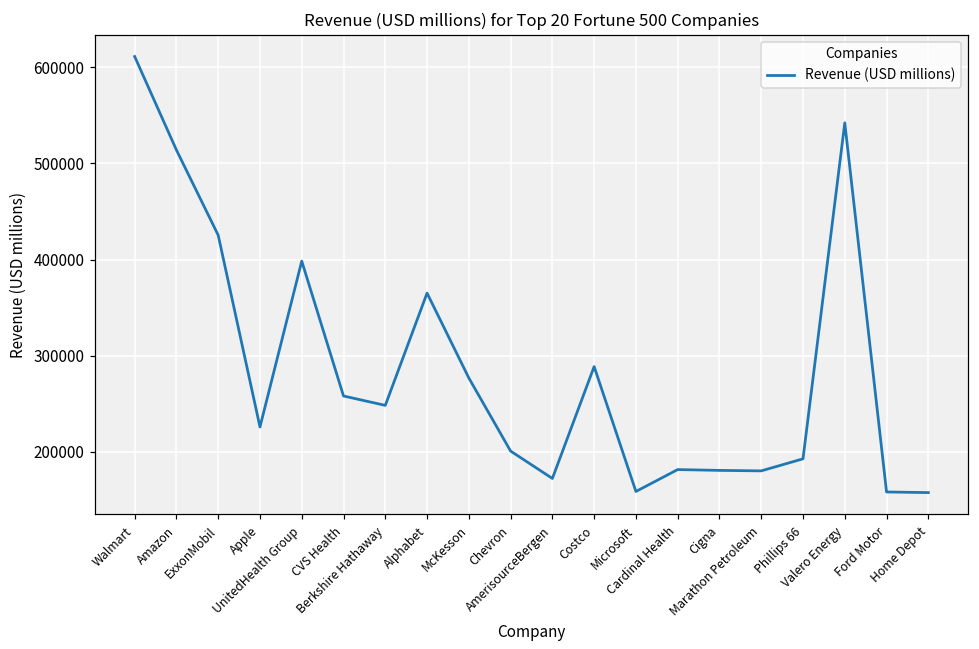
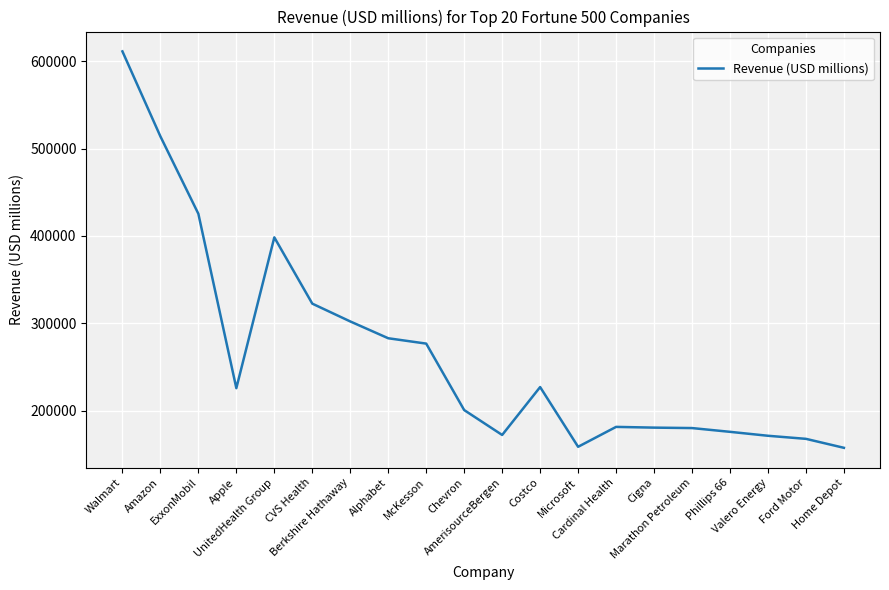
  {
    "Walmart": 610000,
    "Amazon": 510000,
    "ExxonMobil": 430000,
    "Apple": 230000,
    "UnitedHealth Group": 400000,
-   "CVS Health": 260000,
-   "Berkshire Hathaway": 250000,
-   "Alphabet": 370000,
+   "CVS Health": 320000,
+   "Berkshire Hathaway": 300000,
+   "Alphabet": 280000,
    "McKesson": 280000,
    "Chevron": 200000,
    "AmerisourceBergen": 170000,
-   "Costco": 290000,
+   "Costco": 230000,
    "Microsoft": 160000,
    "Cardinal Health": 180000,
    "Cigna": 180000,
    "Marathon Petroleum": 180000,
-   "Phillips 66": 190000,
-   "Valero Energy": 540000,
-   "Ford Motor": 160000,
+   "Phillips 66": 180000,
+   "Valero Energy": 170000,
+   "Ford Motor": 170000,
    "Home Depot": 160000
  }
